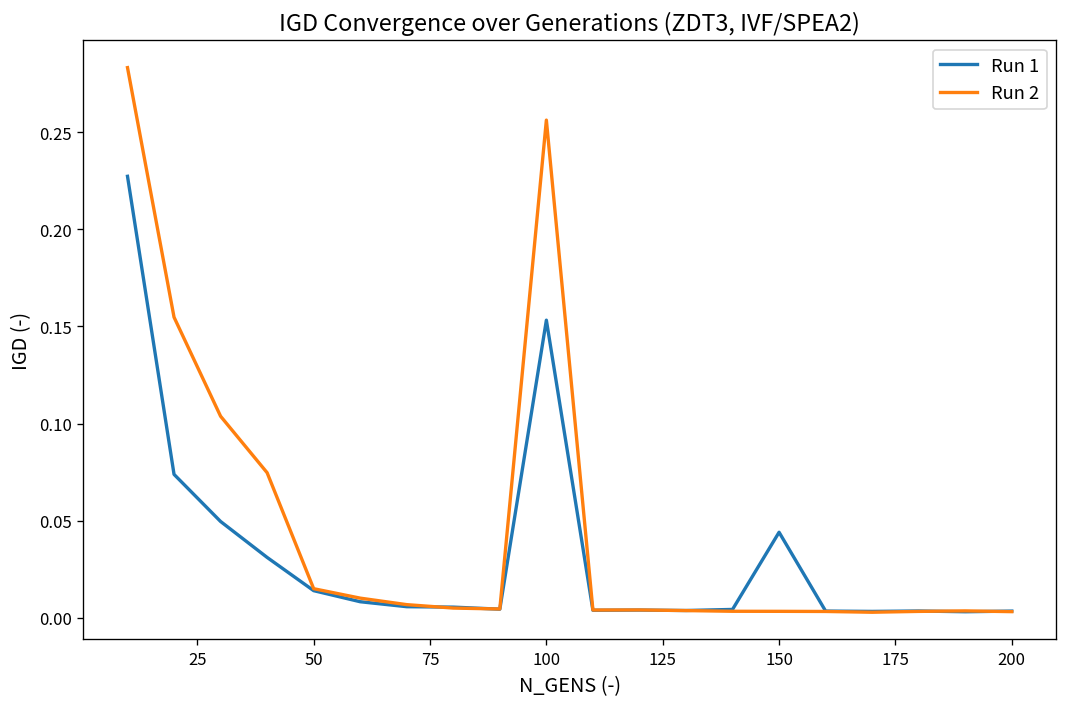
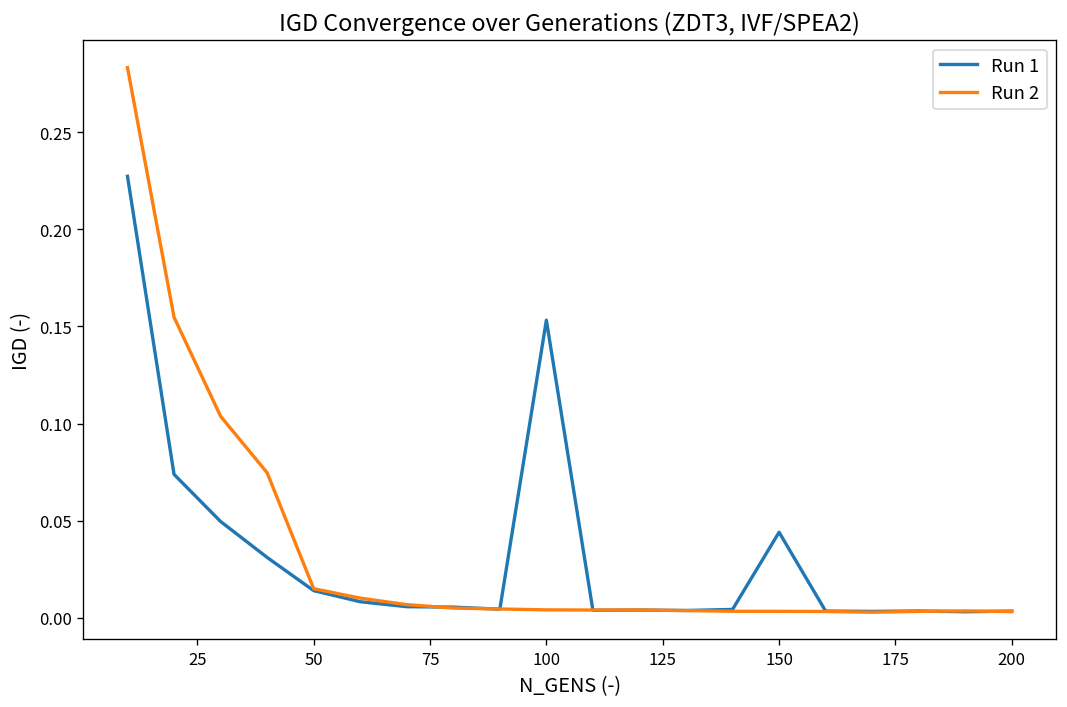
  {
    "Run 1": {
      "100": 0.153,
      "150": 0.044
    },
    "Run 2": {
-     "100": 0.256,
+     "100": 0.004,
      "150": 0.003
    }
  }
